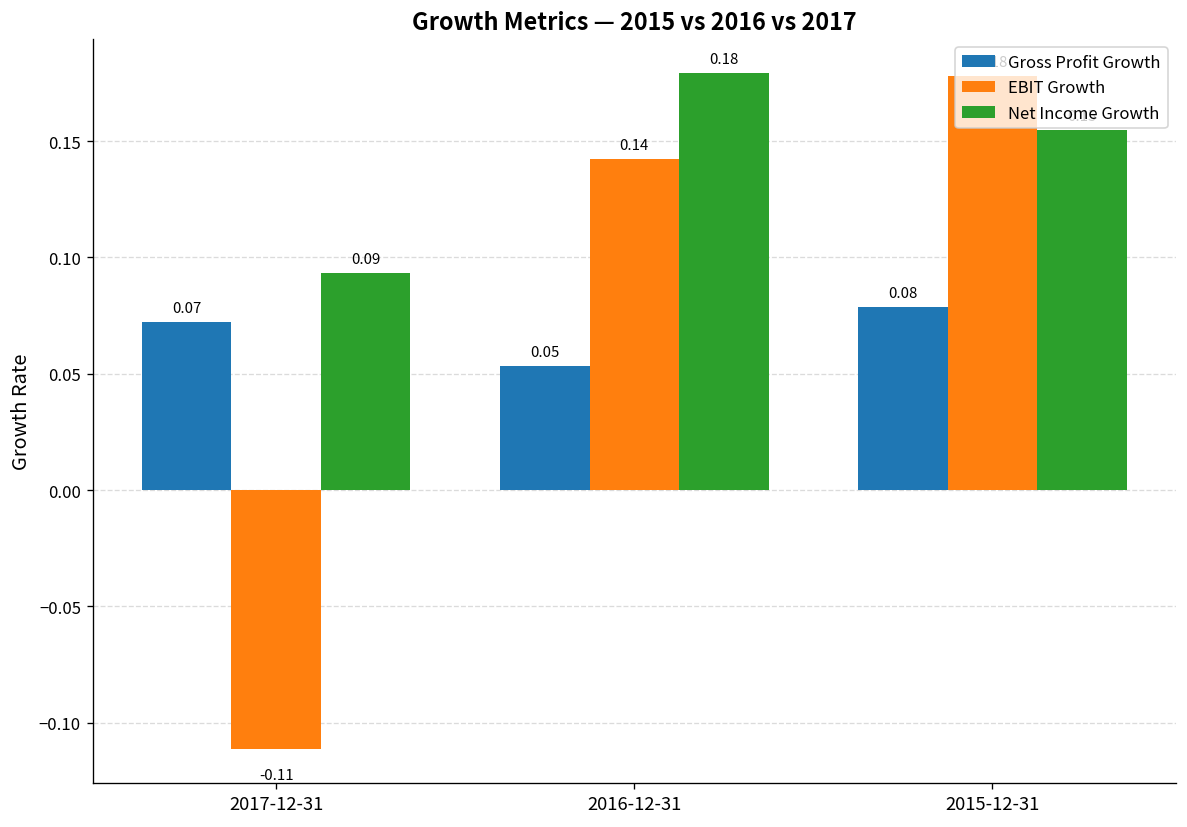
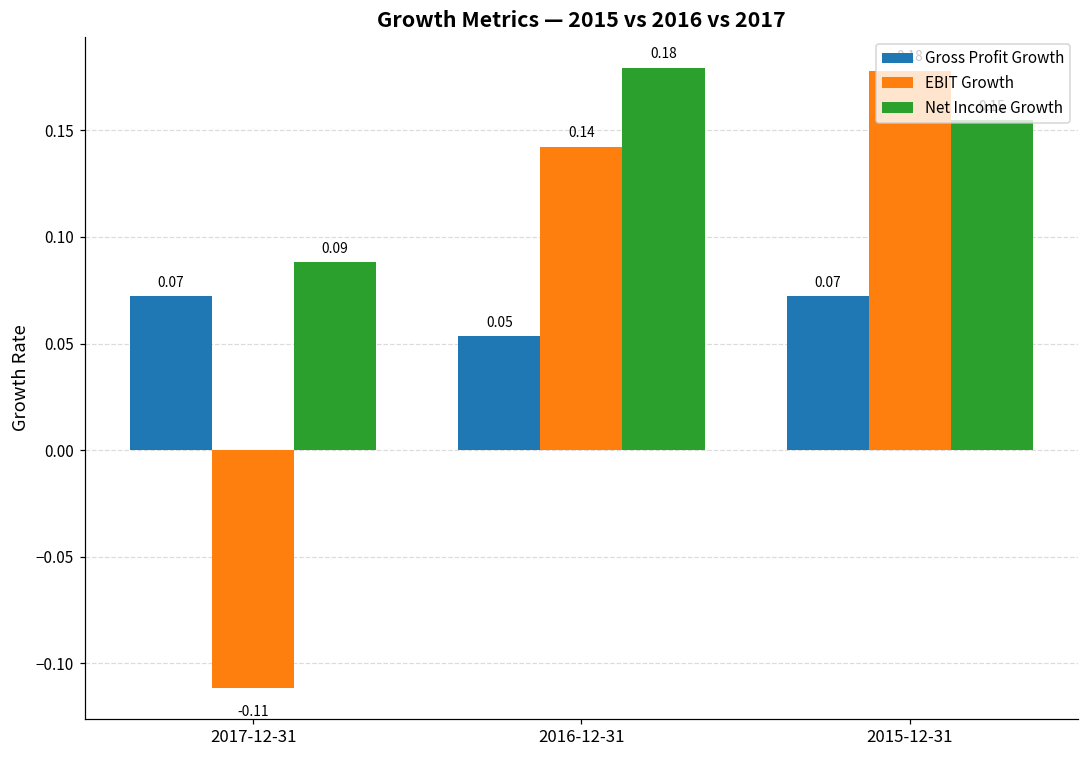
  {
    "Gross Profit Growth": {
      "2017-12-31": 0.07,
      "2016-12-31": 0.05,
-     "2015-12-31": 0.08
+     "2015-12-31": 0.07
    },
    "EBIT Growth": {
      "2017-12-31": -0.11,
      "2016-12-31": 0.14
    },
    "Net Income Growth": {
-     "2017-12-31": 0.093
+     "2017-12-31": 0.088
    }
  }
